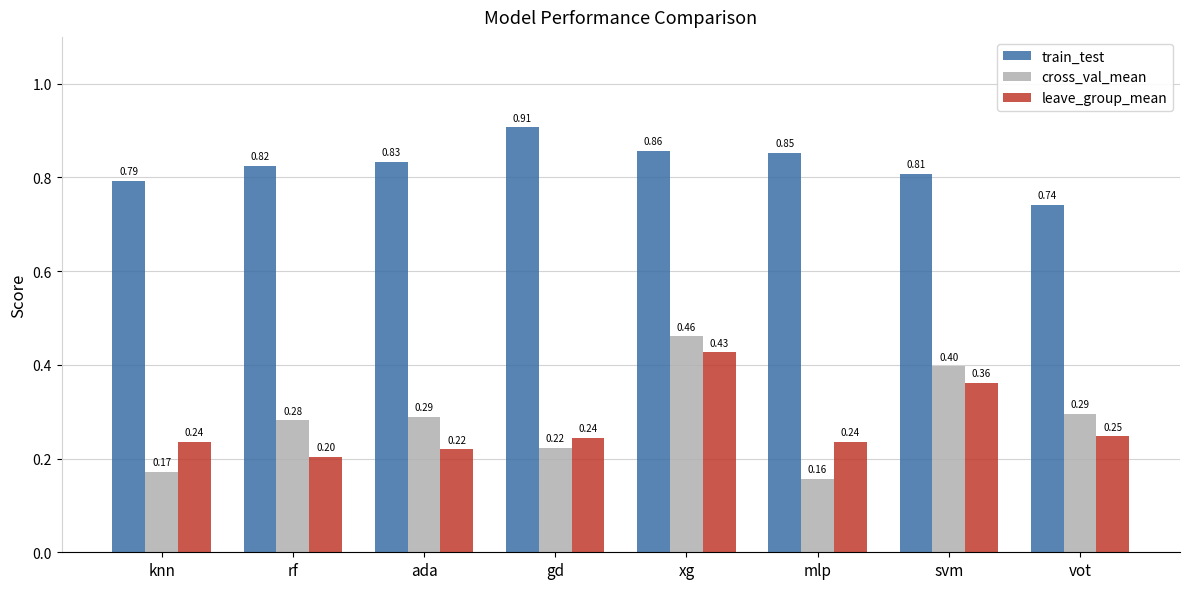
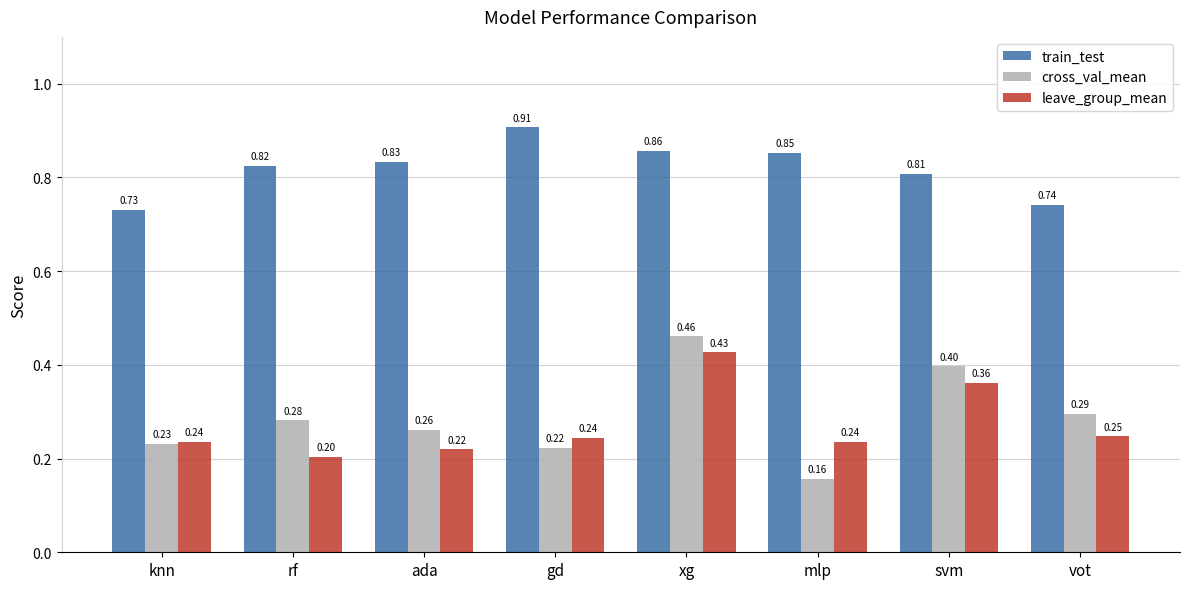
  {
    "train_test": {
-     "knn": 0.79,
+     "knn": 0.73,
      "rf": 0.82,
      "ada": 0.83,
      "gd": 0.91,
      "xg": 0.86,
      "mlp": 0.85,
      "svm": 0.81,
      "vot": 0.74
    },
    "cross_val_mean": {
-     "knn": 0.17,
+     "knn": 0.23,
      "rf": 0.28,
-     "ada": 0.29,
+     "ada": 0.26,
      "gd": 0.22,
      "xg": 0.46,
      "mlp": 0.16,
      "svm": 0.40,
      "vot": 0.29
    },
    "leave_group_mean": {
      "knn": 0.24,
      "rf": 0.20,
      "ada": 0.22,
      "gd": 0.24,
      "xg": 0.43,
      "mlp": 0.24,
      "svm": 0.36,
      "vot": 0.25
    }
  }
